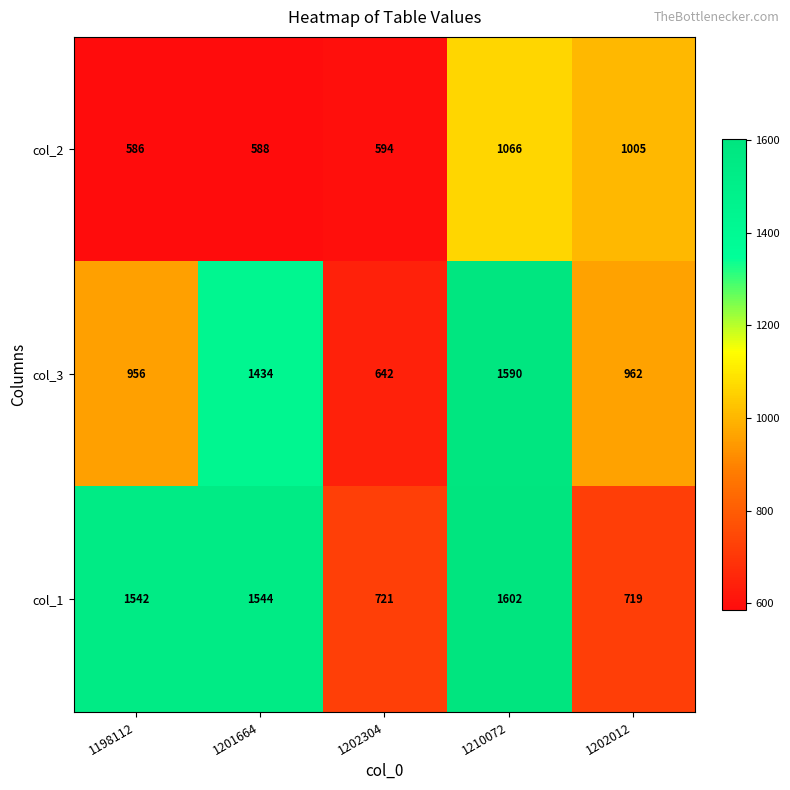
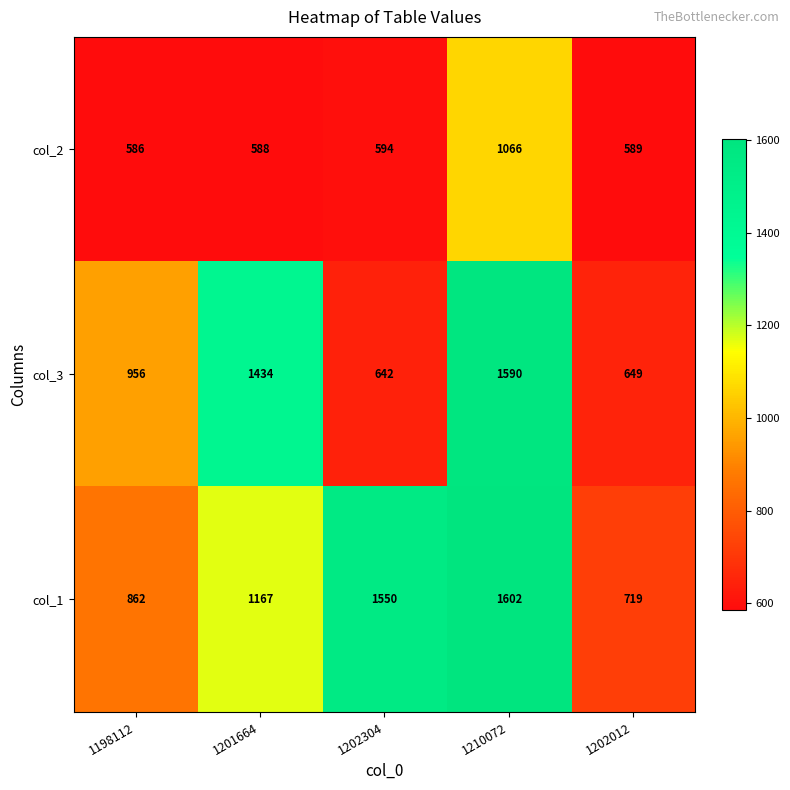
  {
    "col_2": {
      "1198112": 586,
      "1201664": 588,
      "1202304": 594,
      "1210072": 1066,
-     "1202012": 1005
+     "1202012": 589
    },
    "col_3": {
      "1198112": 956,
      "1201664": 1434,
      "1202304": 642,
      "1210072": 1590,
-     "1202012": 962
+     "1202012": 649
    },
    "col_1": {
-     "1198112": 1542,
-     "1201664": 1544,
-     "1202304": 721,
+     "1198112": 862,
+     "1201664": 1167,
+     "1202304": 1550,
      "1210072": 1602,
      "1202012": 719
    }
  }
